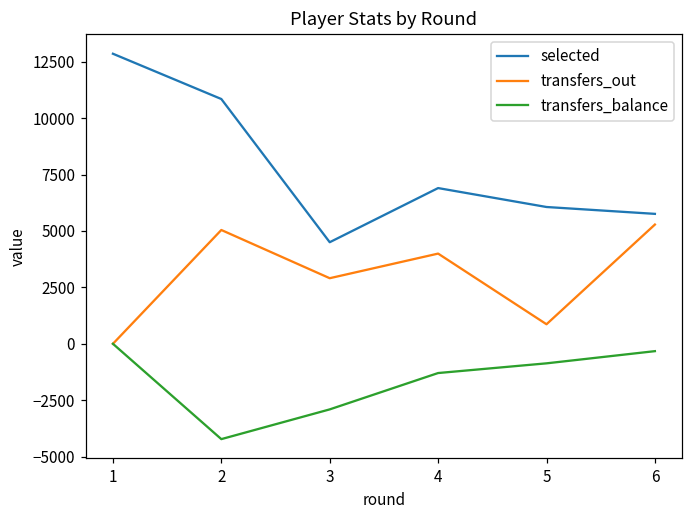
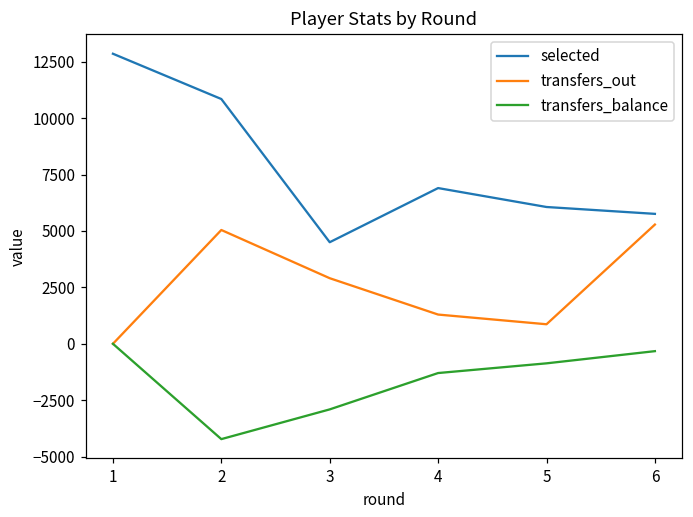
  {
    "selected": {
      "1": 12900,
      "2": 10800,
      "3": 4500,
      "4": 6900,
      "5": 6100,
      "6": 5800
    },
    "transfers_out": {
      "2": 5000,
      "3": 2900,
-     "4": 4000,
+     "4": 1300,
      "5": 900,
      "6": 5300
    },
    "transfers_balance": {
      "2": -4200,
      "3": -2900,
      "4": -1300,
      "5": -900,
      "6": -300
    }
  }
